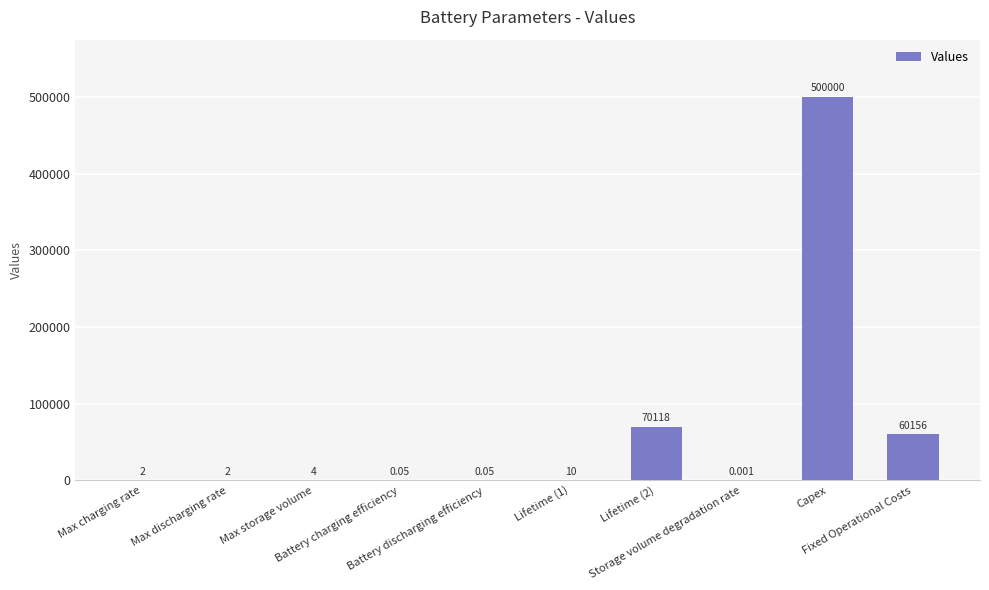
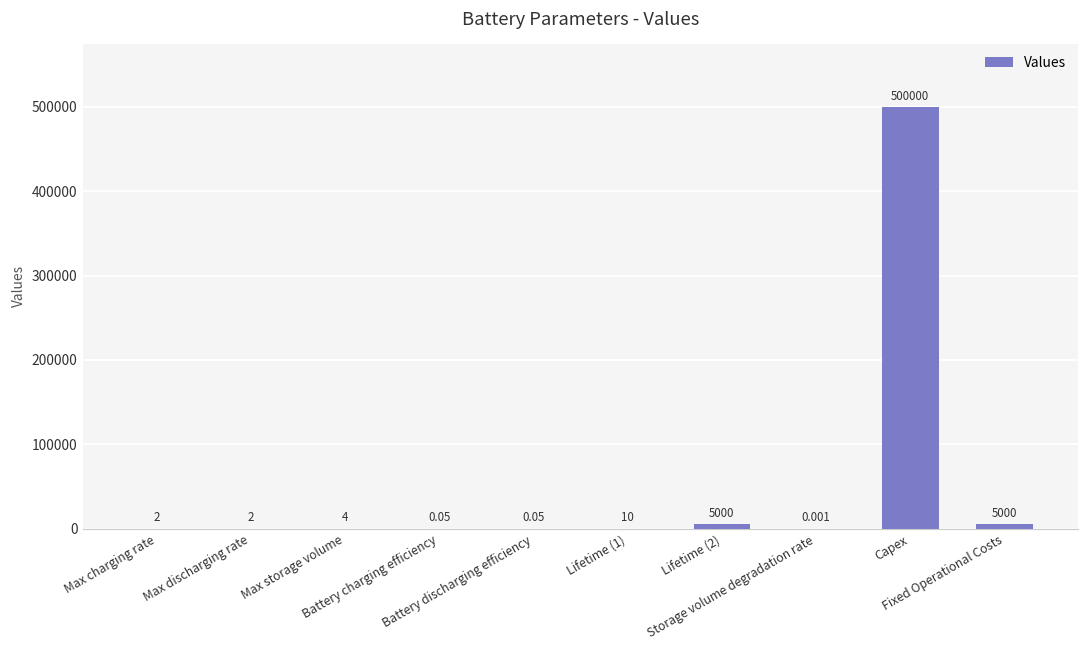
  {
    "Max charging rate": 2,
    "Max discharging rate": 2,
    "Max storage volume": 4,
    "Battery charging efficiency": 0.05,
    "Battery discharging efficiency": 0.05,
    "Lifetime (1)": 10,
-   "Lifetime (2)": 70118,
+   "Lifetime (2)": 5000,
    "Storage volume degradation rate": 0.001,
    "Capex": 500000,
-   "Fixed Operational Costs": 60156
+   "Fixed Operational Costs": 5000
  }
